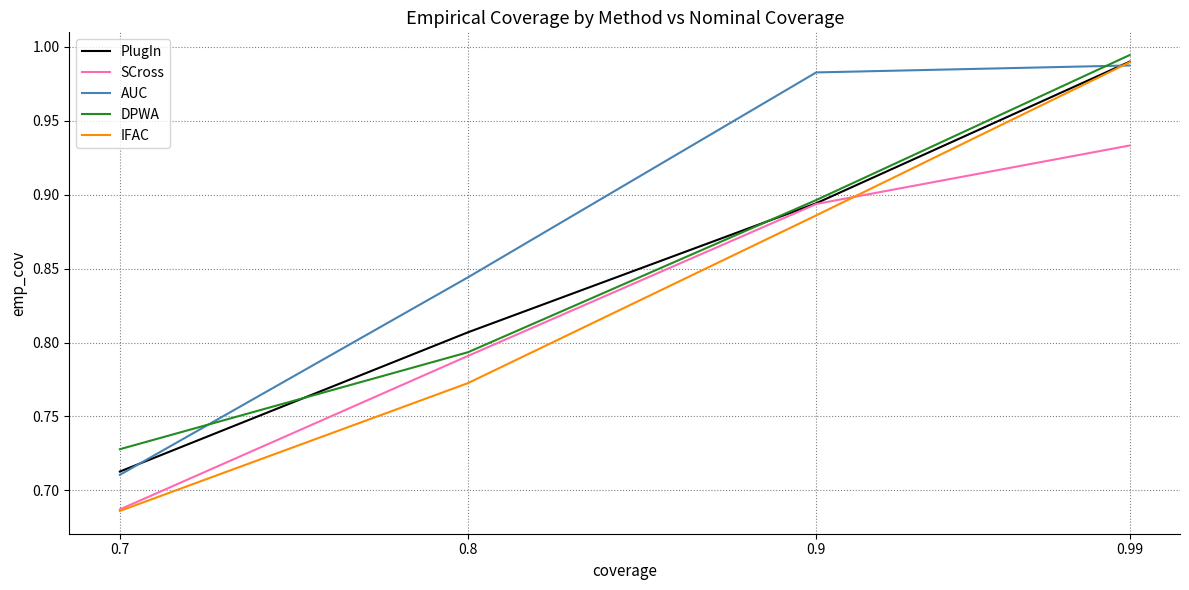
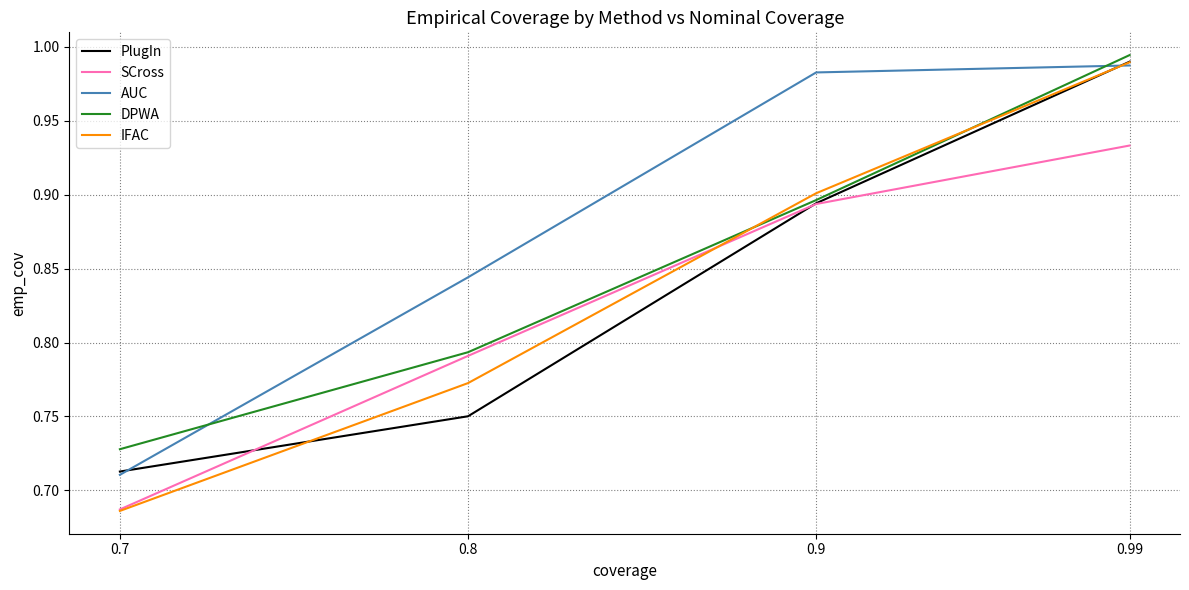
  {
    "PlugIn": {
      "0.7": 0.713,
-     "0.8": 0.807
+     "0.8": 0.750
    },
    "SCross": {
      "0.8": 0.791,
      "0.99": 0.933
    },
    "AUC": {
      "0.7": 0.711,
      "0.8": 0.844,
      "0.9": 0.983,
      "0.99": 0.987
    },
    "DPWA": {
      "0.7": 0.728,
      "0.8": 0.793,
      "0.9": 0.896,
      "0.99": 0.994
    },
    "IFAC": {
      "0.8": 0.773,
-     "0.9": 0.886
+     "0.9": 0.901
    }
  }
